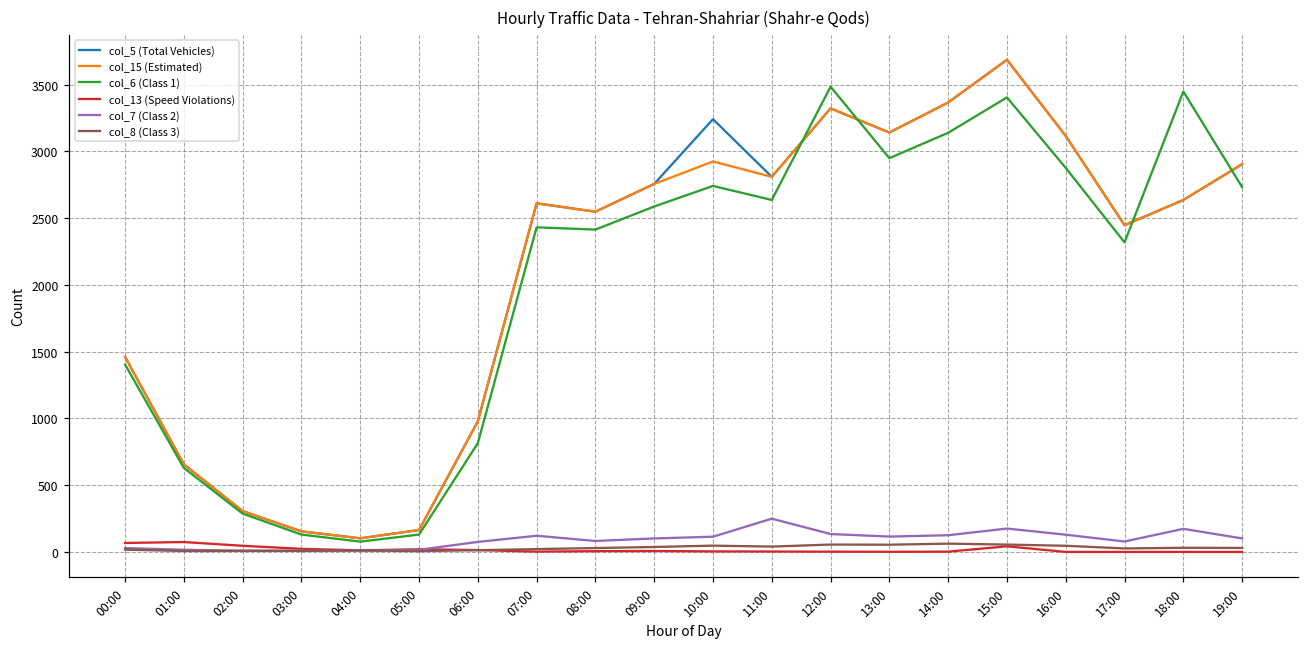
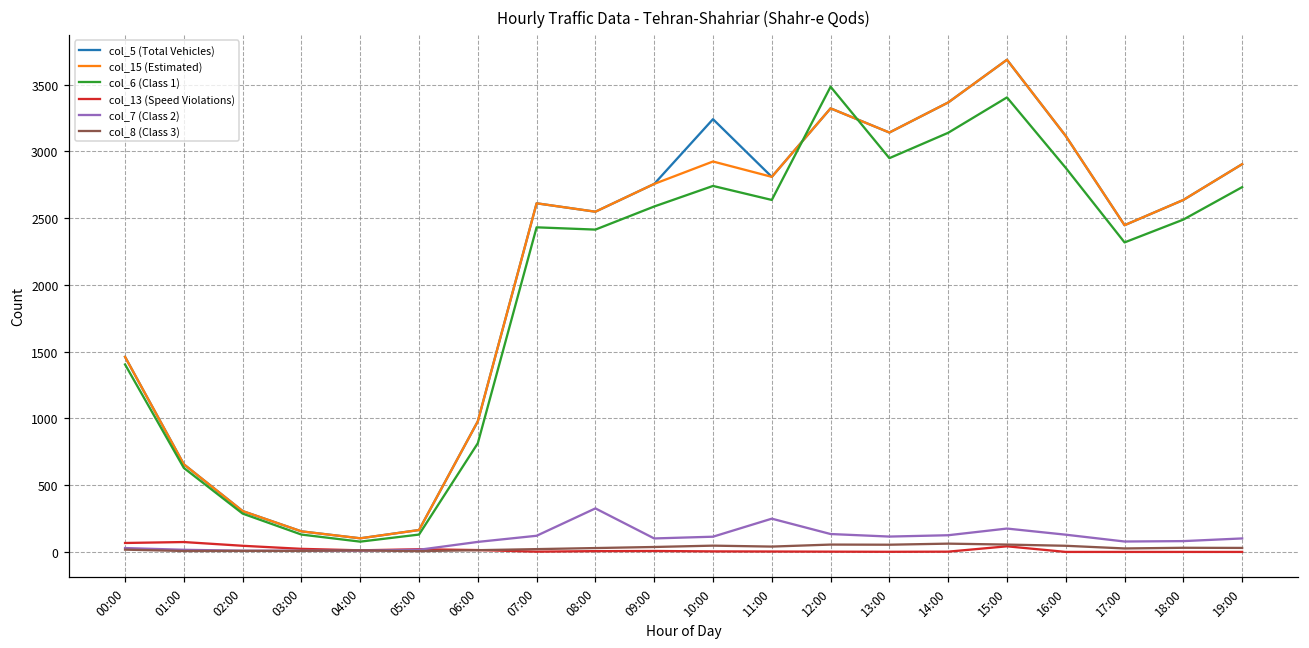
  {
    "col_5 (Total Vehicles)": {
      "10:00": 3240
    },
    "col_15 (Estimated)": {
      "10:00": 2920
    },
    "col_6 (Class 1)": {
      "00:00": 1400,
      "01:00": 630,
      "03:00": 130,
      "04:00": 80,
      "05:00": 130,
      "06:00": 810,
      "07:00": 2430,
      "08:00": 2410,
      "09:00": 2590,
      "10:00": 2740,
      "11:00": 2640,
      "12:00": 3480,
      "13:00": 2950,
      "14:00": 3140,
      "15:00": 3400,
      "16:00": 2880,
      "17:00": 2320,
-     "18:00": 3450,
+     "18:00": 2490,
      "19:00": 2730
    },
    "col_13 (Speed Violations)": {
      "00:00": 70,
      "01:00": 70,
      "02:00": 50,
      "08:00": 10,
      "09:00": 10,
      "10:00": 0,
      "11:00": 0,
      "12:00": 0,
      "13:00": 0,
      "14:00": 0,
      "16:00": 0,
      "17:00": 0,
      "18:00": 0,
      "19:00": 0
    },
    "col_7 (Class 2)": {
      "06:00": 80,
      "07:00": 120,
-     "08:00": 80,
+     "08:00": 330,
      "09:00": 100,
      "10:00": 110,
      "11:00": 250,
      "12:00": 130,
      "13:00": 120,
      "14:00": 130,
      "15:00": 180,
      "16:00": 130,
      "17:00": 80,
-     "18:00": 170,
+     "18:00": 80,
      "19:00": 100
    },
    "col_8 (Class 3)": {
      "08:00": 30,
      "09:00": 40,
      "10:00": 50,
      "11:00": 40,
      "12:00": 60,
      "13:00": 50,
      "14:00": 60,
      "16:00": 50,
      "17:00": 30,
      "18:00": 30,
      "19:00": 30
    }
  }
